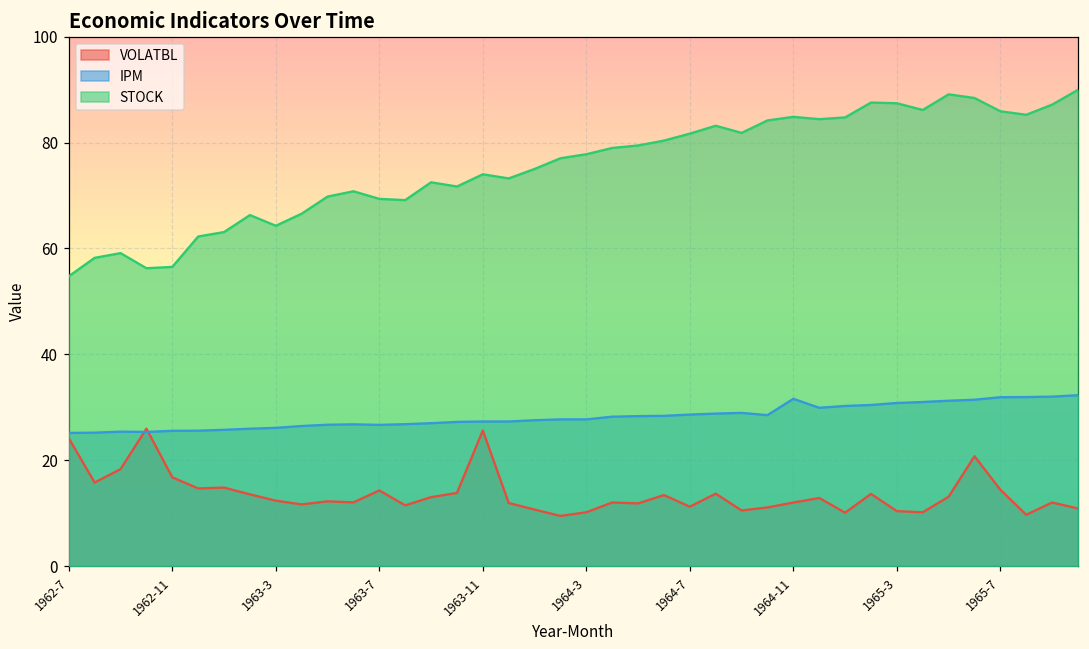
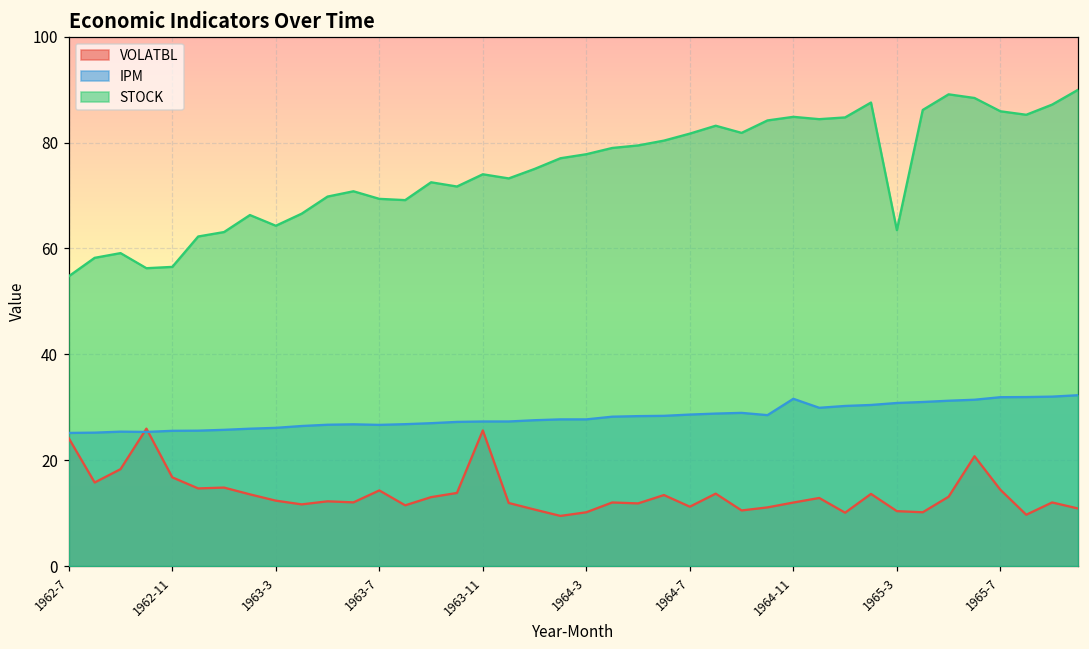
  {
    "VOLATBL": {
      "1962-7": 24,
      "1962-11": 17,
      "1963-3": 12,
      "1963-7": 14,
      "1963-11": 26,
      "1964-3": 10,
      "1964-7": 11,
      "1964-11": 12,
      "1965-3": 10,
      "1965-7": 14
    },
    "IPM": {
      "1962-7": 25,
      "1962-11": 26,
      "1963-3": 26,
      "1963-7": 27,
      "1963-11": 27,
      "1964-3": 28,
      "1964-7": 29,
      "1964-11": 32,
      "1965-3": 31,
      "1965-7": 32
    },
    "STOCK": {
      "1962-7": 55,
      "1962-11": 57,
      "1963-3": 64,
      "1963-7": 69,
      "1963-11": 74,
      "1964-3": 78,
      "1964-7": 82,
      "1964-11": 85,
-     "1965-3": 87,
+     "1965-3": 63,
      "1965-7": 86
    }
  }
